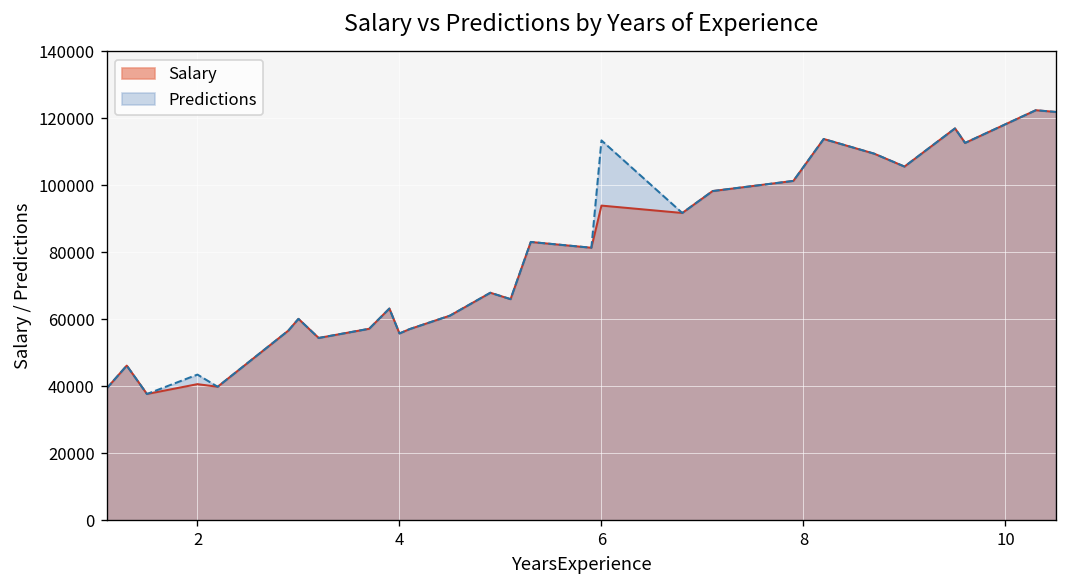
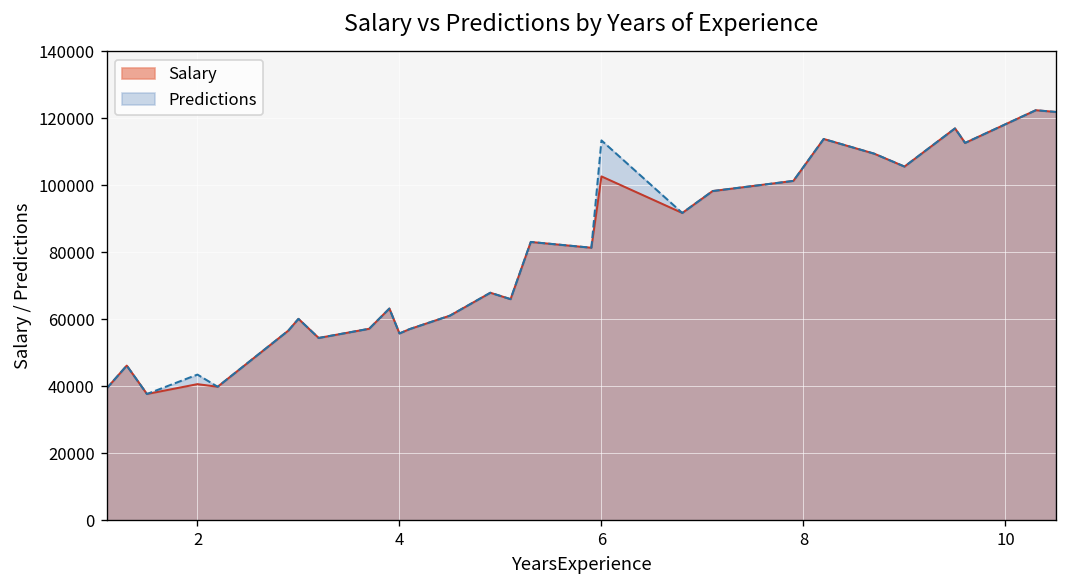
  {
    "Salary": {
      "2": 41000,
-     "6": 94000
+     "6": 103000
    },
    "Predictions": {
      "2": 44000,
      "6": 113000
    }
  }
